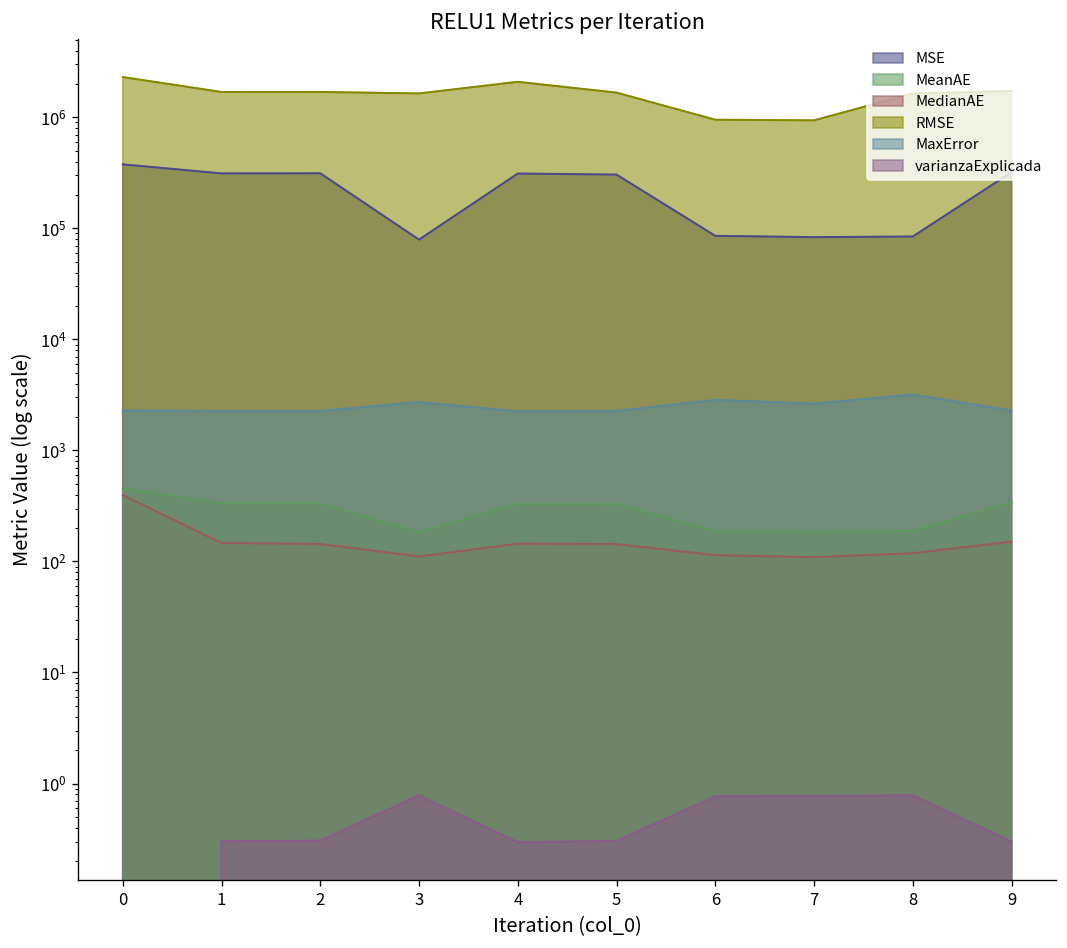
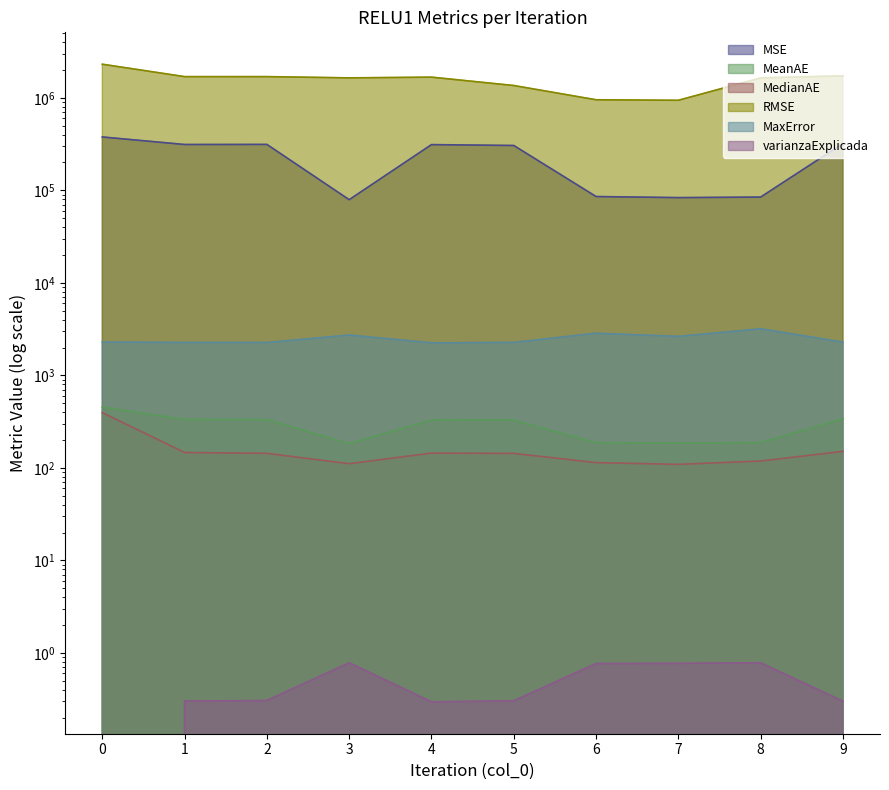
  {
    "RMSE": {
      "0": 2300000,
      "1": 1700000,
      "2": 1700000,
      "3": 1600000,
-     "4": 2100000,
-     "5": 1700000,
+     "4": 1700000,
+     "5": 1400000,
      "6": 1000000,
      "7": 900000
    }
  }
